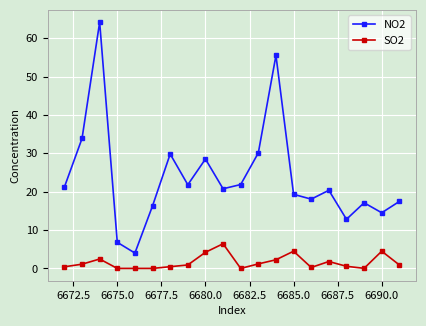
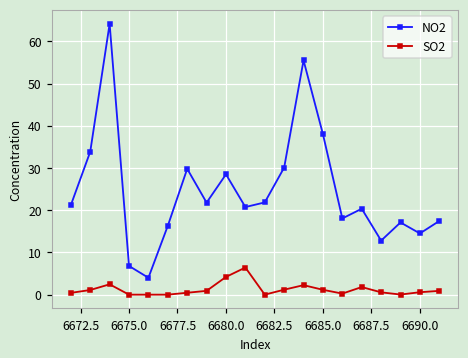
  {
    "NO2": {
      "6675.0": 7,
      "6680.0": 29,
-     "6685.0": 19,
+     "6685.0": 38,
      "6690.0": 15
    },
    "SO2": {
      "6675.0": 0,
      "6680.0": 4,
-     "6685.0": 4,
-     "6690.0": 4
+     "6685.0": 1,
+     "6690.0": 1
    }
  }
